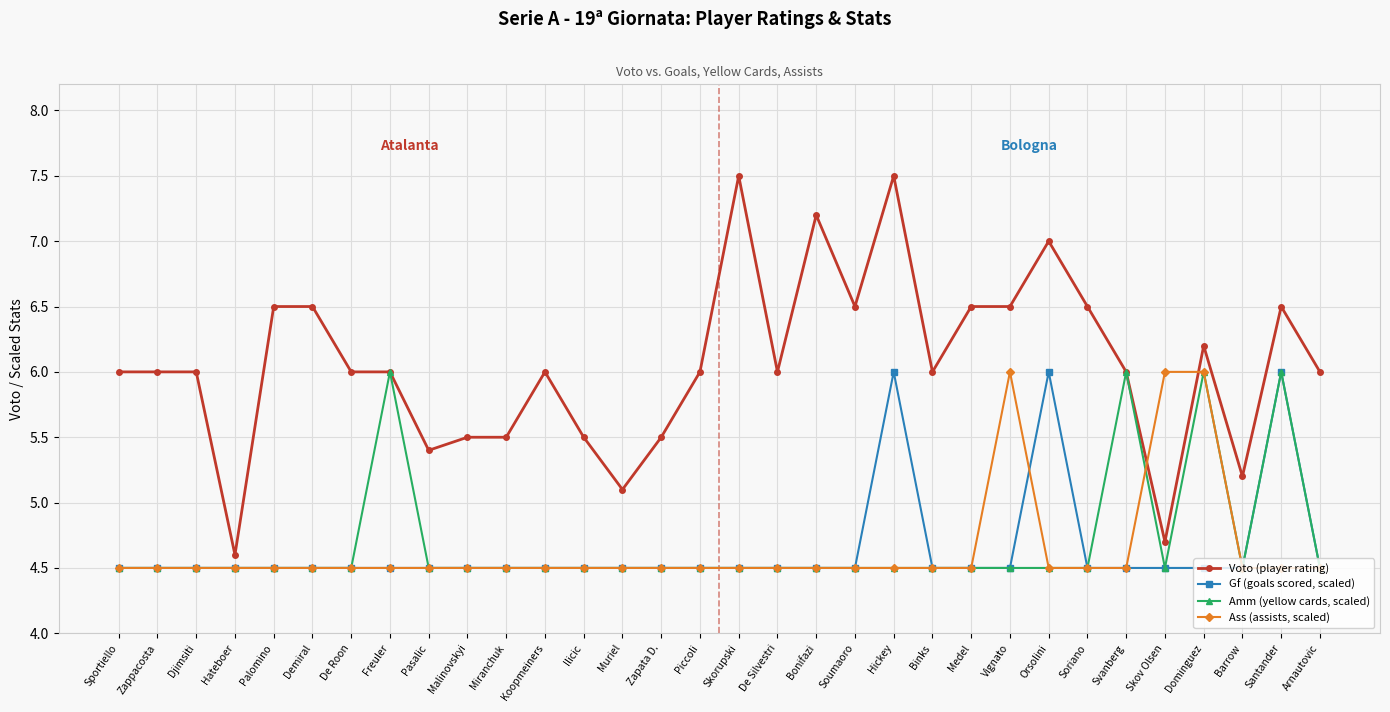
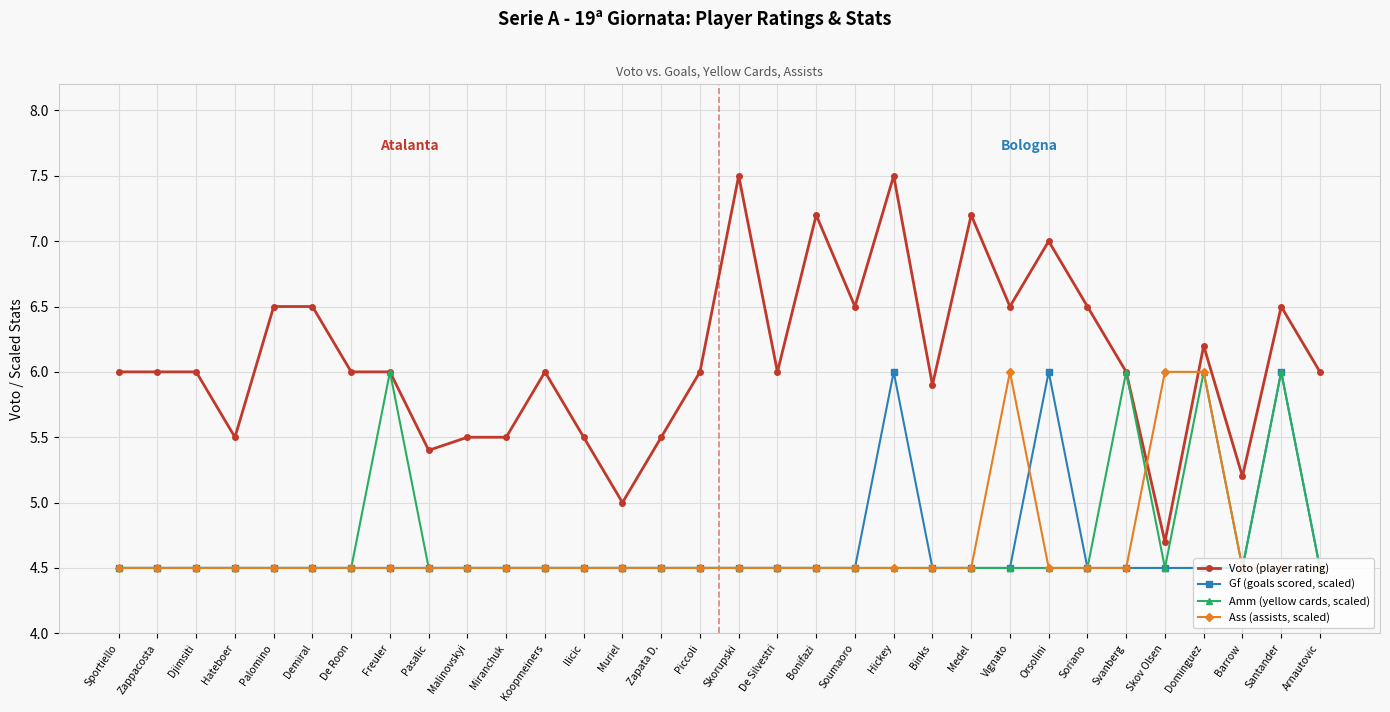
  {
    "Voto (player rating)": {
      "Sportiello": 6.0,
      "Zappacosta": 6.0,
      "Djimsiti": 6.0,
-     "Hateboer": 4.6,
+     "Hateboer": 5.5,
      "Palomino": 6.5,
      "Demiral": 6.5,
      "De Roon": 6.0,
      "Pasalic": 5.4,
      "Malinovskyi": 5.5,
      "Miranchuk": 5.5,
      "Koopmeiners": 6.0,
      "Ilicic": 5.5,
-     "Muriel": 5.1,
+     "Muriel": 5.0,
      "Zapata D.": 5.5,
      "Piccoli": 6.0,
      "Skorupski": 7.5,
      "De Silvestri": 6.0,
      "Bonifazi": 7.2,
      "Soumaoro": 6.5,
      "Hickey": 7.5,
-     "Binks": 6.0,
-     "Medel": 6.5,
+     "Binks": 5.9,
+     "Medel": 7.2,
      "Vignato": 6.5,
      "Orsolini": 7.0,
      "Soriano": 6.5,
      "Skov Olsen": 4.7,
      "Dominguez": 6.2,
      "Barrow": 5.2,
      "Santander": 6.5,
      "Arnautovic": 6.0
    },
    "Gf (goals scored, scaled)": {
      "Hickey": 6.0,
      "Orsolini": 6.0
    },
    "Ass (assists, scaled)": {
      "Vignato": 6.0,
      "Skov Olsen": 6.0
    }
  }
